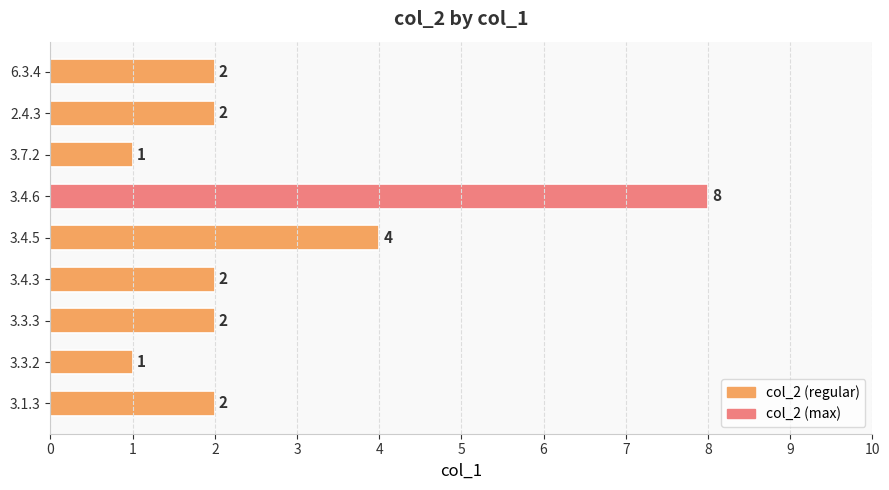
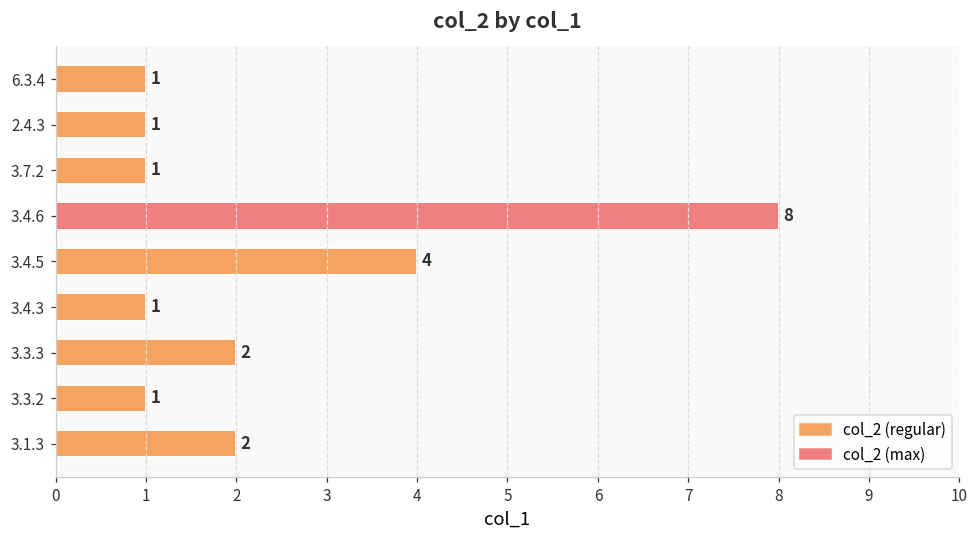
  {
-   "6.3.4": 2,
-   "2.4.3": 2,
+   "6.3.4": 1,
+   "2.4.3": 1,
    "3.7.2": 1,
    "3.4.6": 8,
    "3.4.5": 4,
-   "3.4.3": 2,
+   "3.4.3": 1,
    "3.3.3": 2,
    "3.3.2": 1,
    "3.1.3": 2
  }
